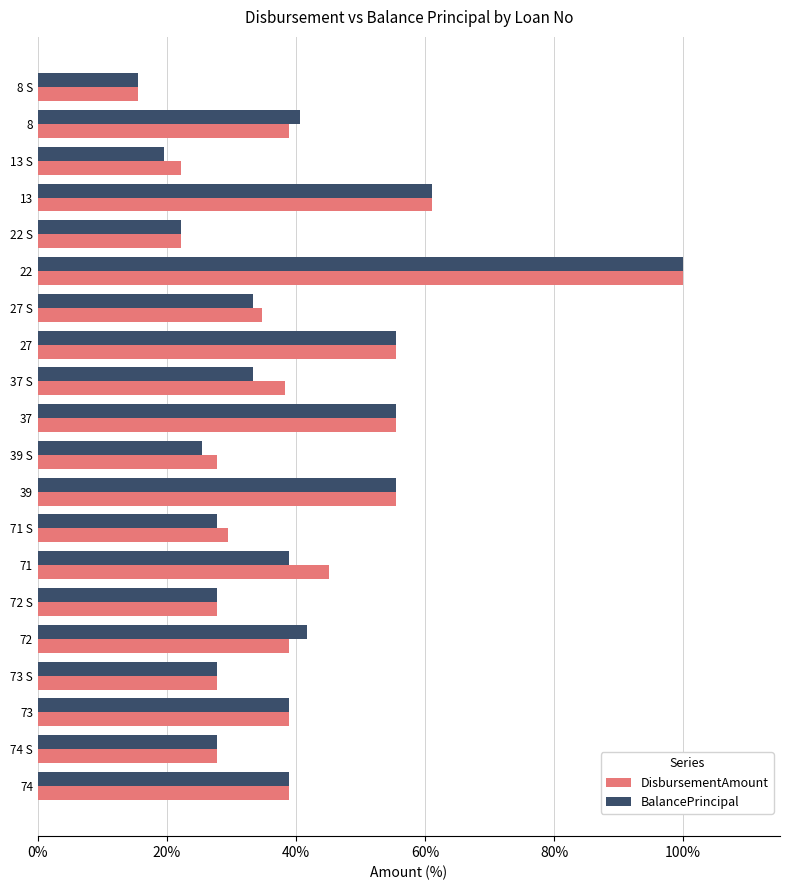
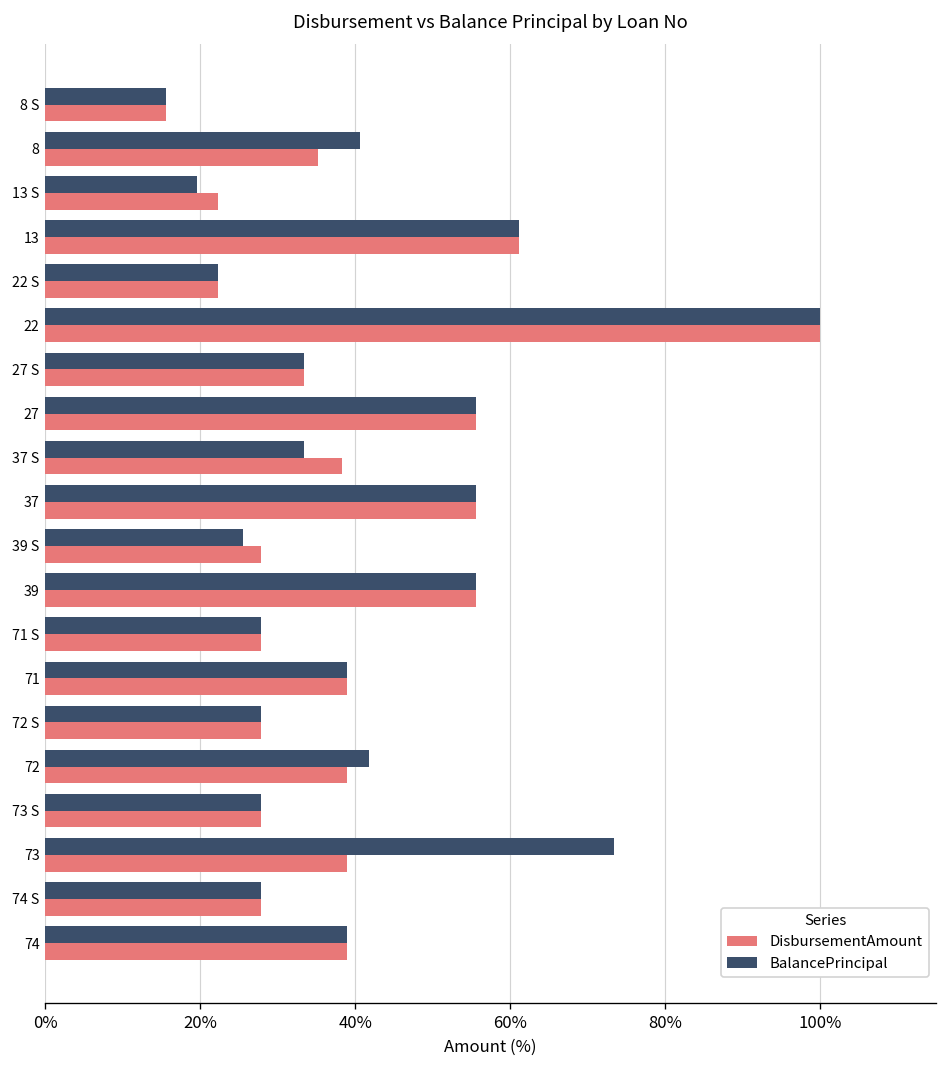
  {
    "DisbursementAmount": {
      "8 S": "16%",
-     "8": "39%",
+     "8": "35%",
      "13 S": "22%",
      "13": "61%",
      "22 S": "22%",
      "22": "100%",
-     "27 S": "35%",
+     "27 S": "33%",
      "27": "56%",
      "37 S": "38%",
      "37": "56%",
      "39 S": "28%",
      "39": "56%",
-     "71 S": "29%",
-     "71": "45%",
+     "71 S": "28%",
+     "71": "39%",
      "72 S": "28%",
      "72": "39%",
      "73 S": "28%",
      "73": "39%",
      "74 S": "28%",
      "74": "39%"
    },
    "BalancePrincipal": {
      "8 S": "16%",
      "8": "41%",
      "13 S": "20%",
      "13": "61%",
      "22 S": "22%",
      "22": "100%",
      "27 S": "33%",
      "27": "56%",
      "37 S": "33%",
      "37": "56%",
      "39 S": "25%",
      "39": "56%",
      "71 S": "28%",
      "71": "39%",
      "72 S": "28%",
      "72": "42%",
      "73 S": "28%",
-     "73": "39%",
+     "73": "73%",
      "74 S": "28%",
      "74": "39%"
    }
  }
